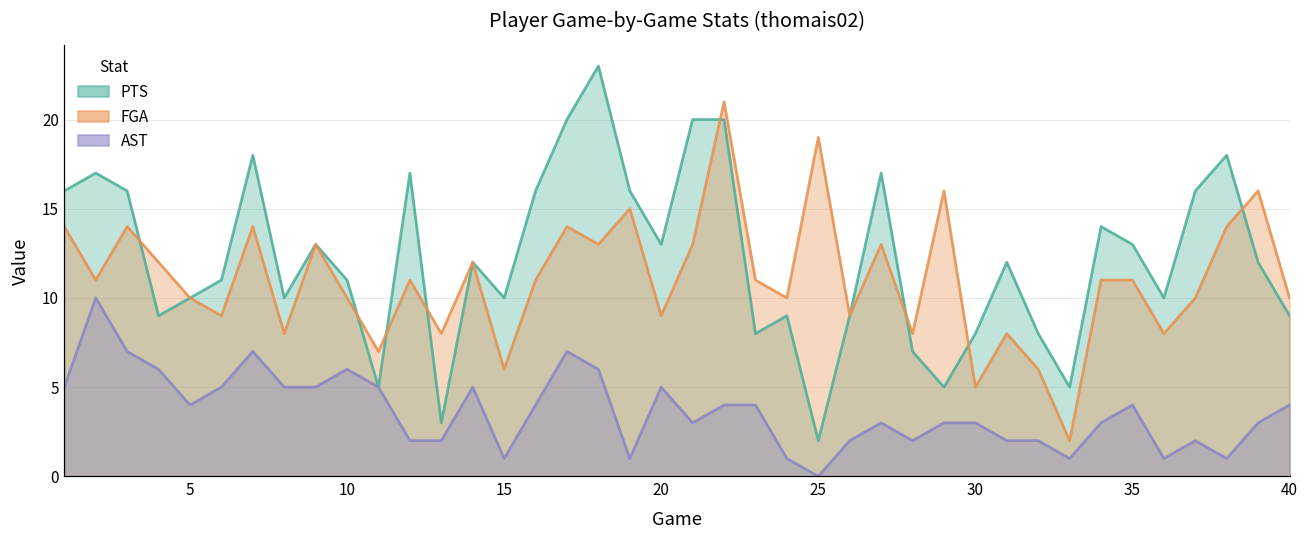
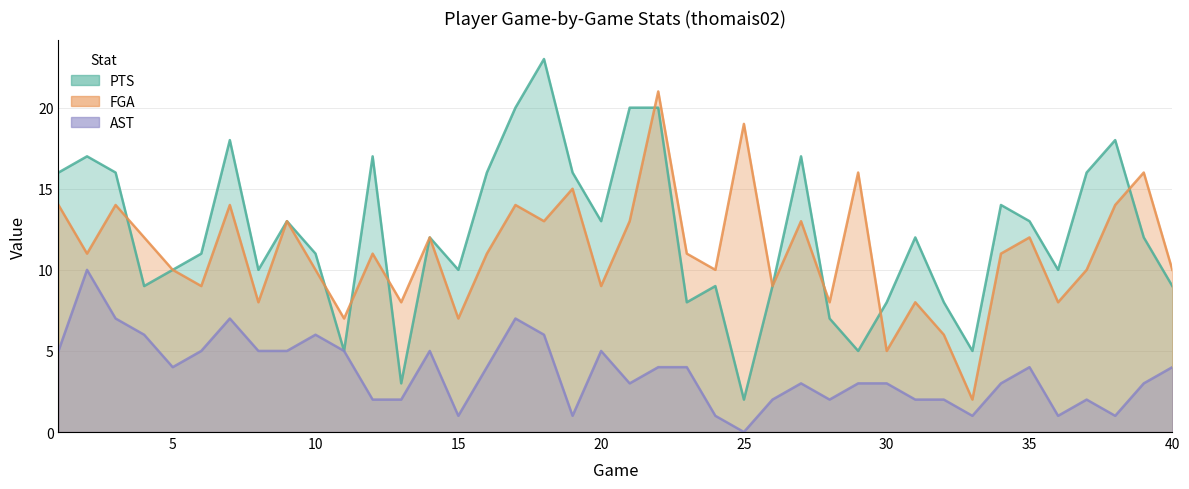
  {
    "FGA": {
      "10": 10,
-     "15": 6,
+     "15": 7,
      "20": 9,
      "25": 19,
      "30": 5,
-     "35": 11,
+     "35": 12,
      "40": 10
    }
  }
